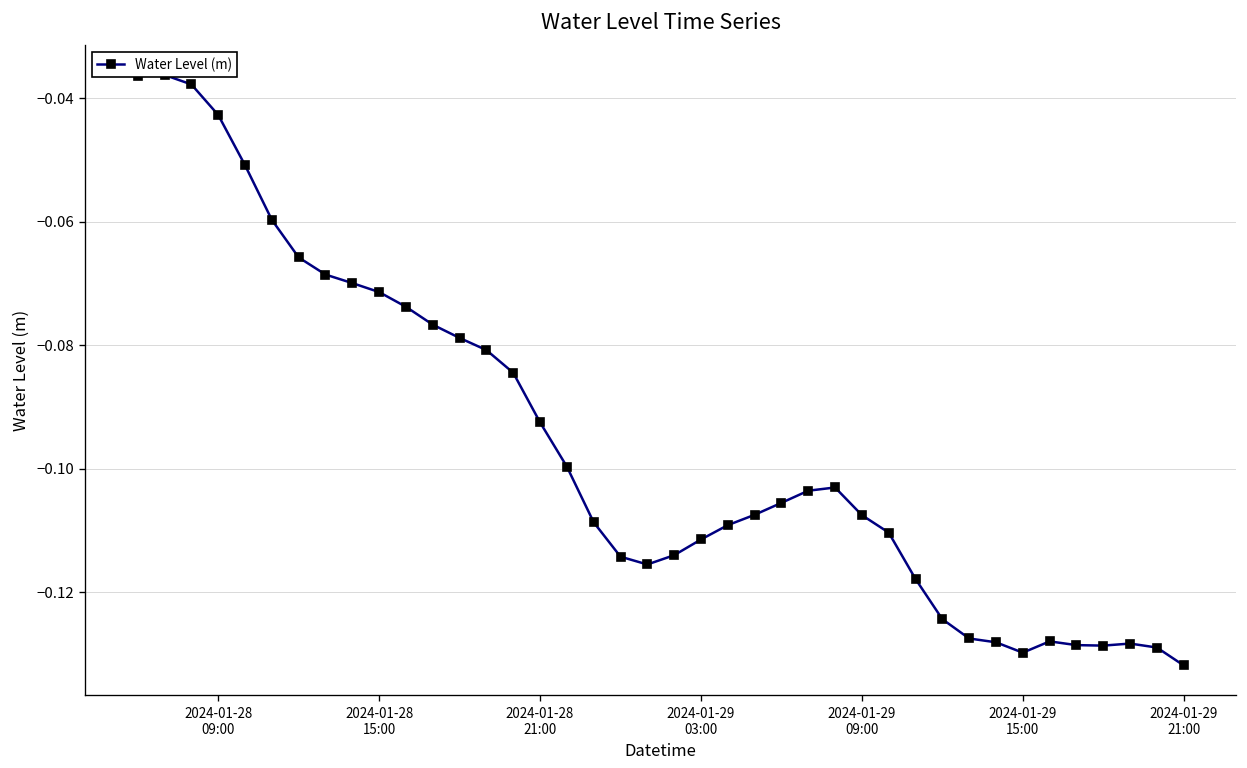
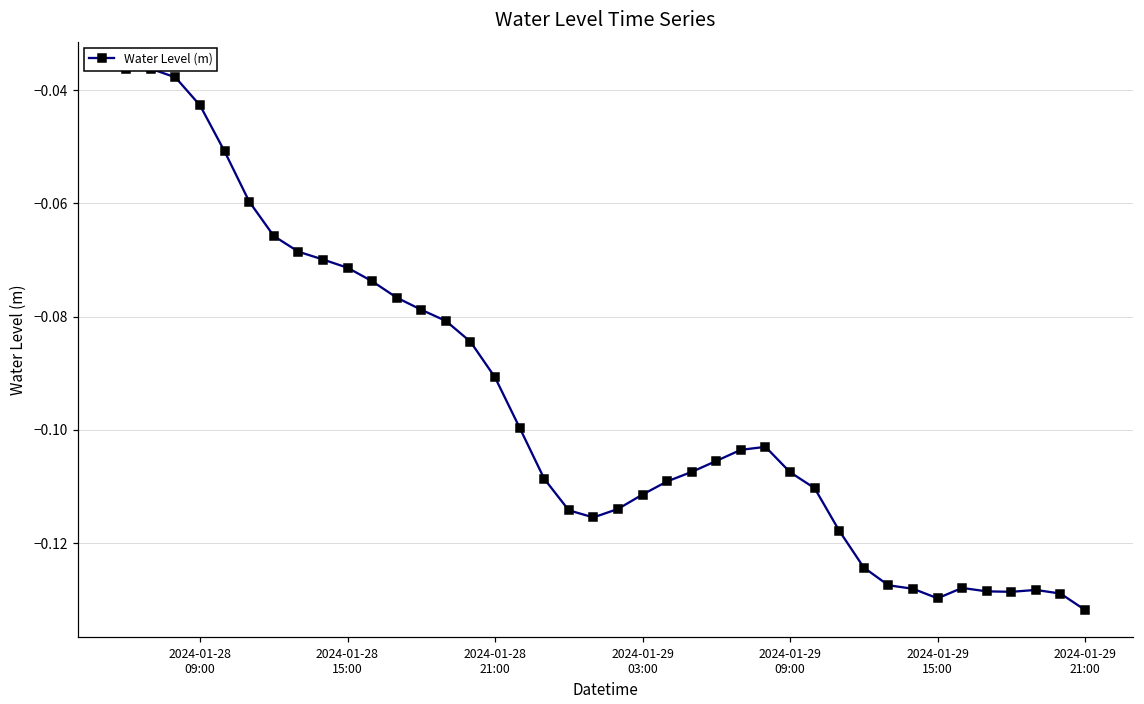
  {
    "2024-01-28 09:00": -0.043,
    "2024-01-28 15:00": -0.071,
-   "2024-01-28 21:00": -0.092,
+   "2024-01-28 21:00": -0.091,
    "2024-01-29 03:00": -0.111,
    "2024-01-29 09:00": -0.107,
    "2024-01-29 15:00": -0.130,
    "2024-01-29 21:00": -0.132
  }
